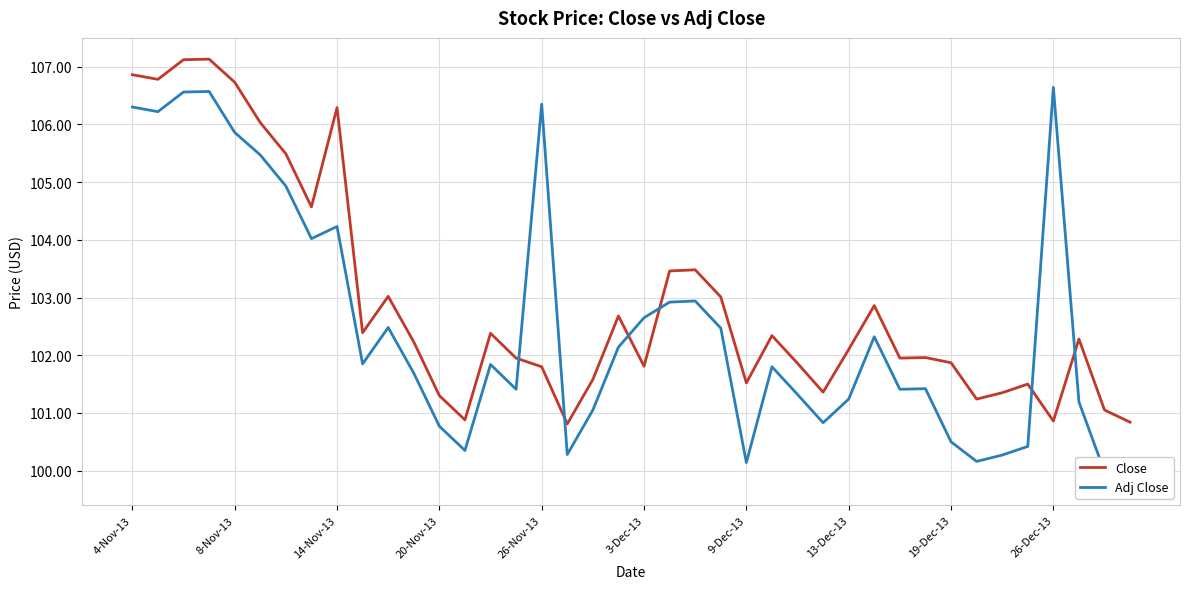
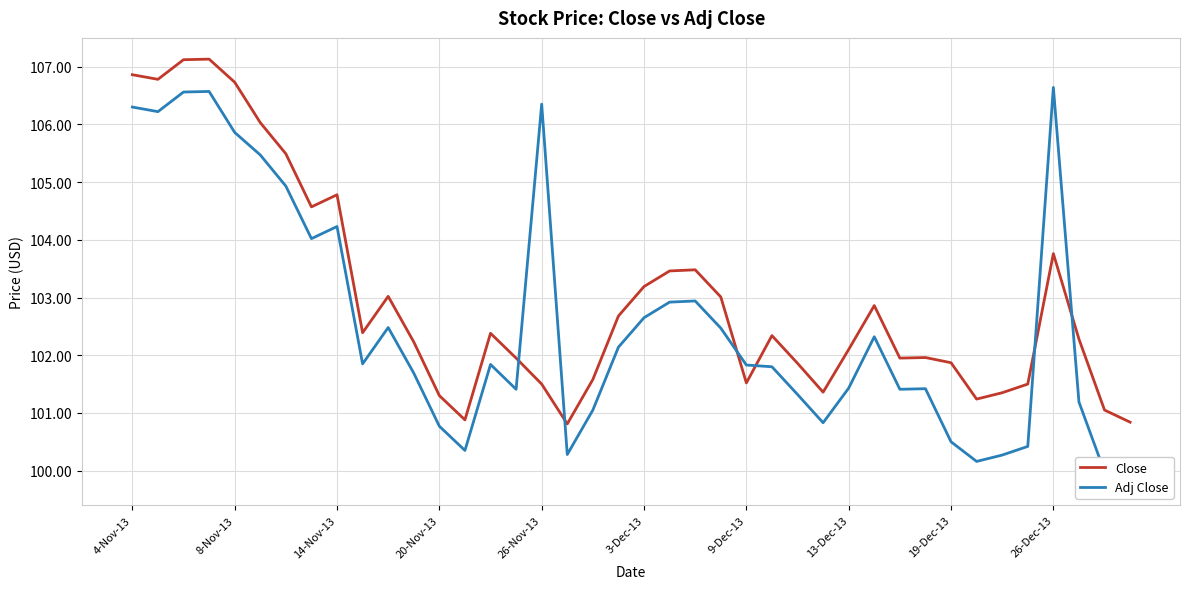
  {
    "Close": {
      "4-Nov-13": 106.9,
      "8-Nov-13": 106.7,
-     "14-Nov-13": 106.3,
+     "14-Nov-13": 104.8,
      "20-Nov-13": 101.3,
-     "26-Nov-13": 101.8,
-     "3-Dec-13": 101.8,
+     "26-Nov-13": 101.5,
+     "3-Dec-13": 103.2,
      "9-Dec-13": 101.5,
      "13-Dec-13": 102.1,
      "19-Dec-13": 101.9,
-     "26-Dec-13": 100.9
+     "26-Dec-13": 103.8
    },
    "Adj Close": {
      "4-Nov-13": 106.3,
      "8-Nov-13": 105.9,
      "14-Nov-13": 104.2,
      "20-Nov-13": 100.8,
      "26-Nov-13": 106.4,
      "3-Dec-13": 102.7,
-     "9-Dec-13": 100.1,
-     "13-Dec-13": 101.2,
+     "9-Dec-13": 101.8,
+     "13-Dec-13": 101.4,
      "19-Dec-13": 100.5,
      "26-Dec-13": 106.6
    }
  }
